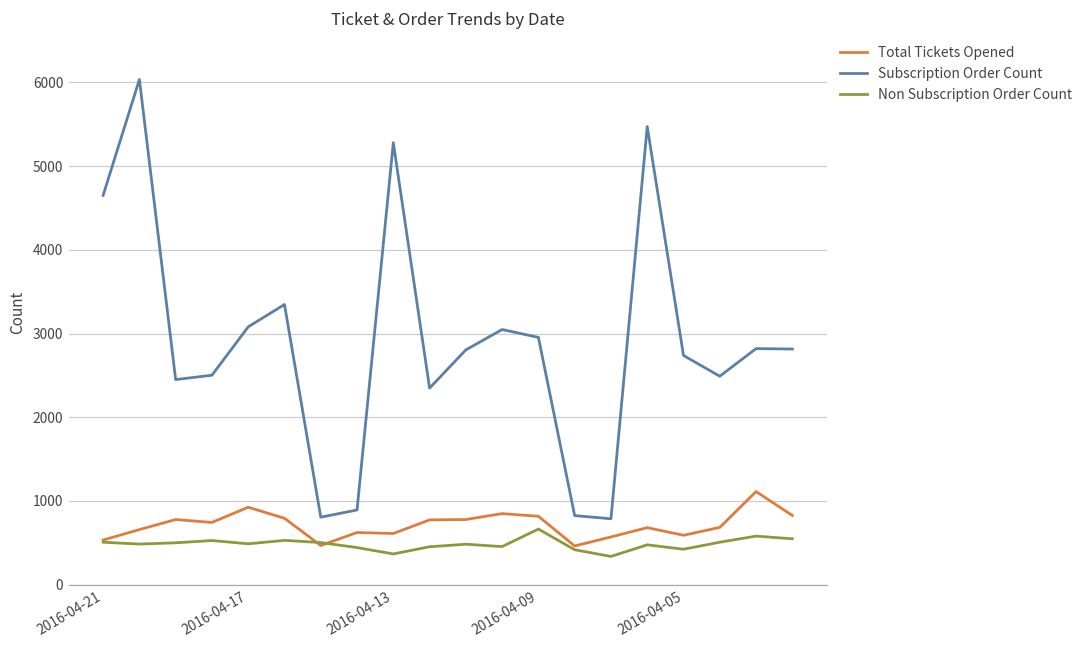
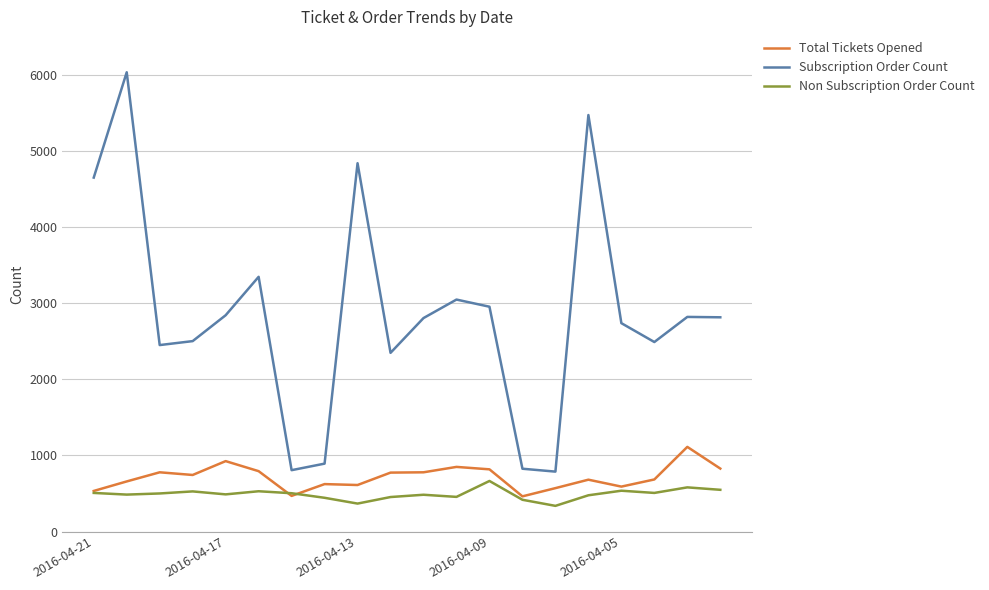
  {
    "Total Tickets Opened": {
      "2016-04-17": 900,
      "2016-04-13": 600,
      "2016-04-09": 800,
      "2016-04-05": 600
    },
    "Subscription Order Count": {
      "2016-04-21": 4700,
-     "2016-04-17": 3100,
-     "2016-04-13": 5300,
+     "2016-04-17": 2800,
+     "2016-04-13": 4800,
      "2016-04-09": 3000,
      "2016-04-05": 2700
    },
    "Non Subscription Order Count": {
      "2016-04-17": 500,
      "2016-04-13": 400,
      "2016-04-09": 700,
-     "2016-04-05": 400
+     "2016-04-05": 500
    }
  }
